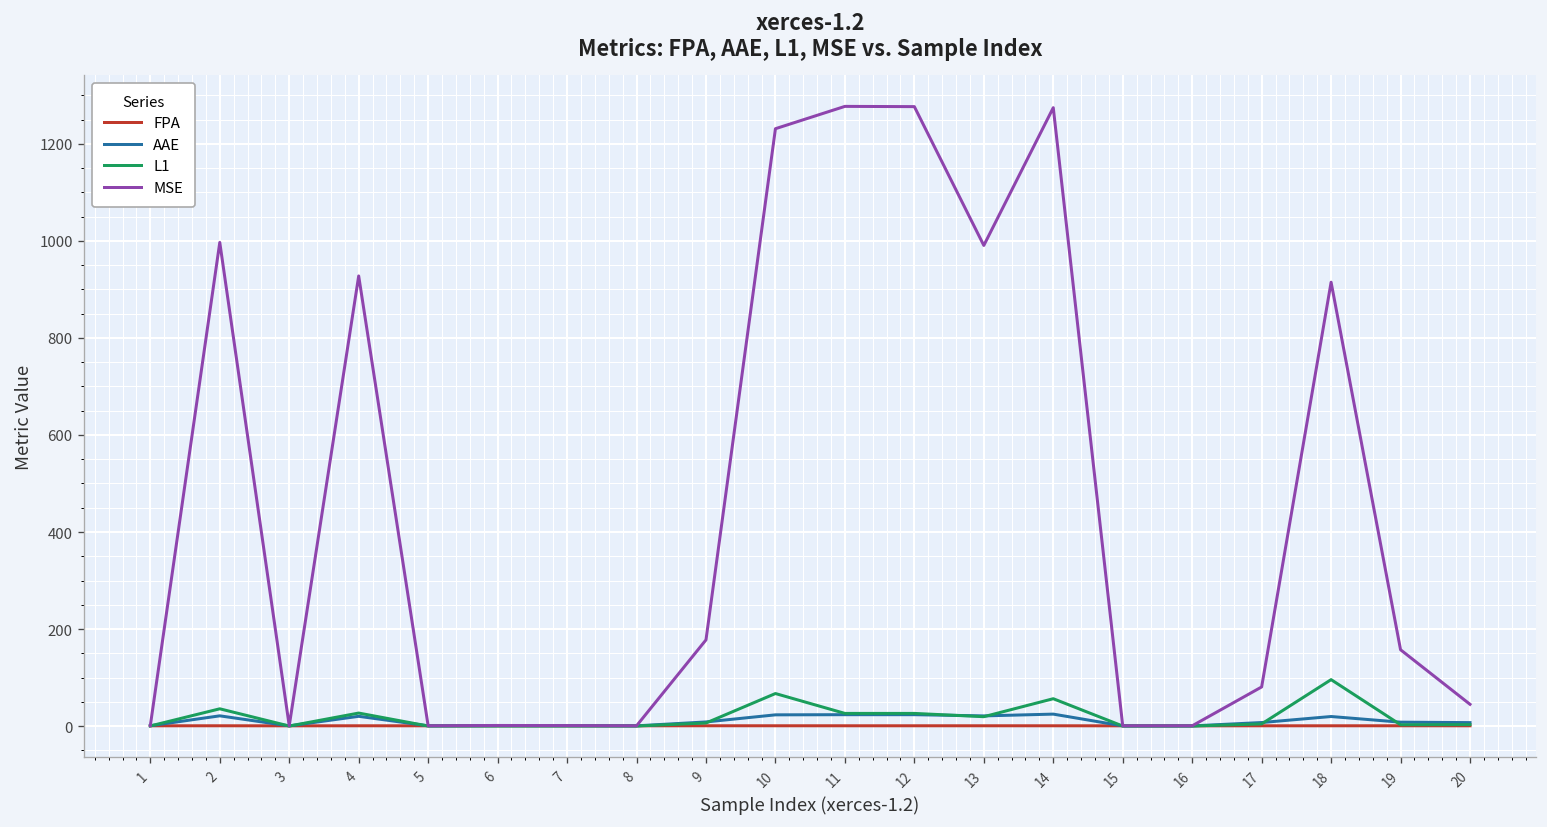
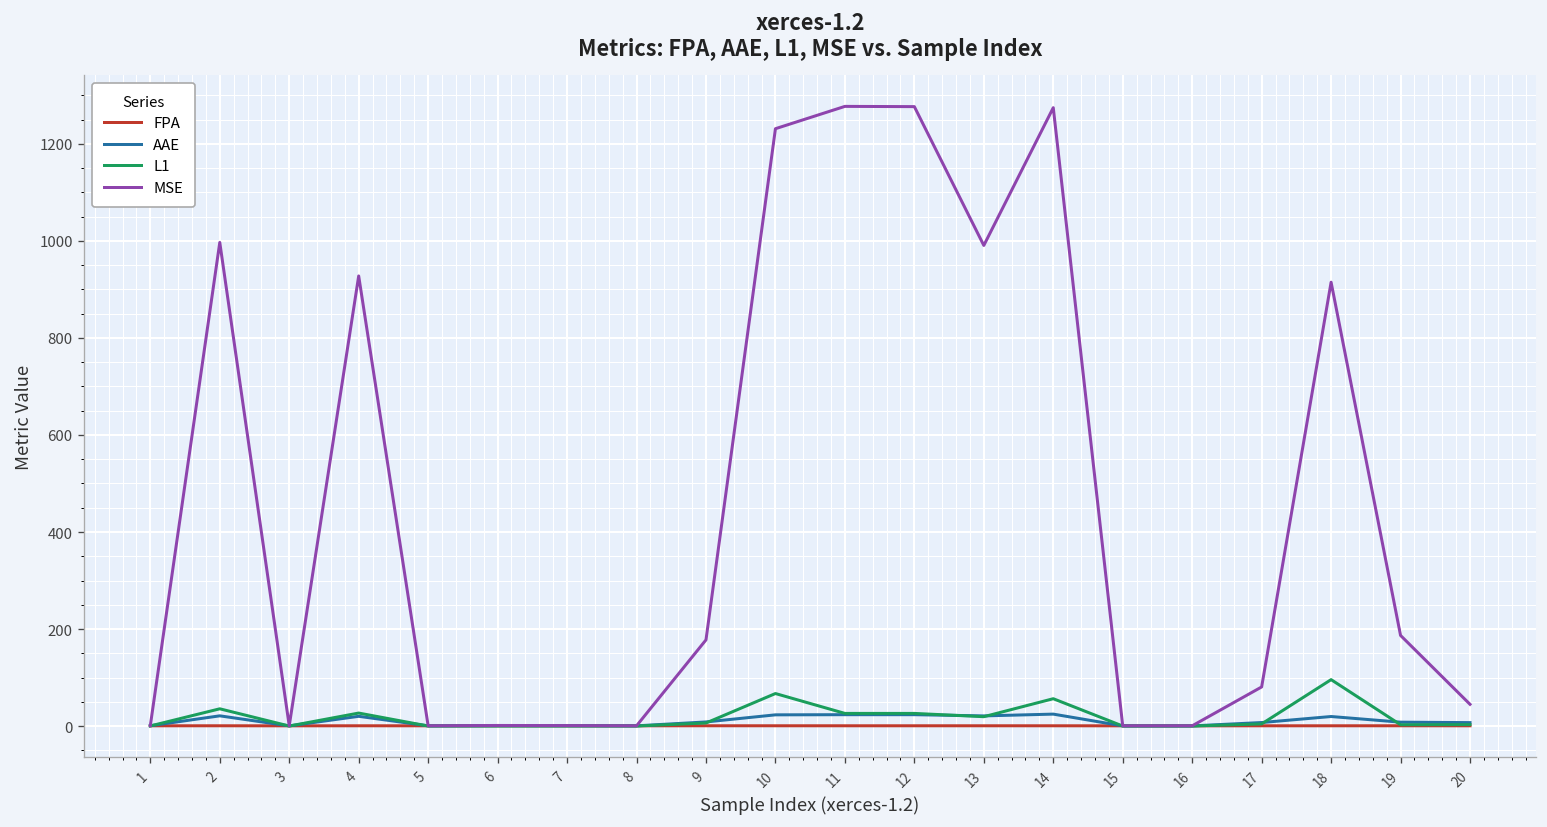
  {
    "FPA": {
      "2": 0,
      "4": 0,
      "10": 0,
      "11": 0,
      "12": 0,
      "13": 0,
      "14": 0,
      "18": 0
    },
    "AAE": {
      "2": 20,
      "4": 20,
      "10": 20,
      "14": 20,
      "18": 20
    },
    "L1": {
      "2": 40,
      "4": 30,
      "10": 70,
      "14": 60,
      "18": 100
    },
    "MSE": {
      "2": 1000,
      "4": 930,
      "9": 180,
      "10": 1230,
      "11": 1280,
      "12": 1280,
      "13": 990,
      "14": 1270,
      "17": 80,
      "18": 910,
-     "19": 160,
+     "19": 190,
      "20": 40
    }
  }
